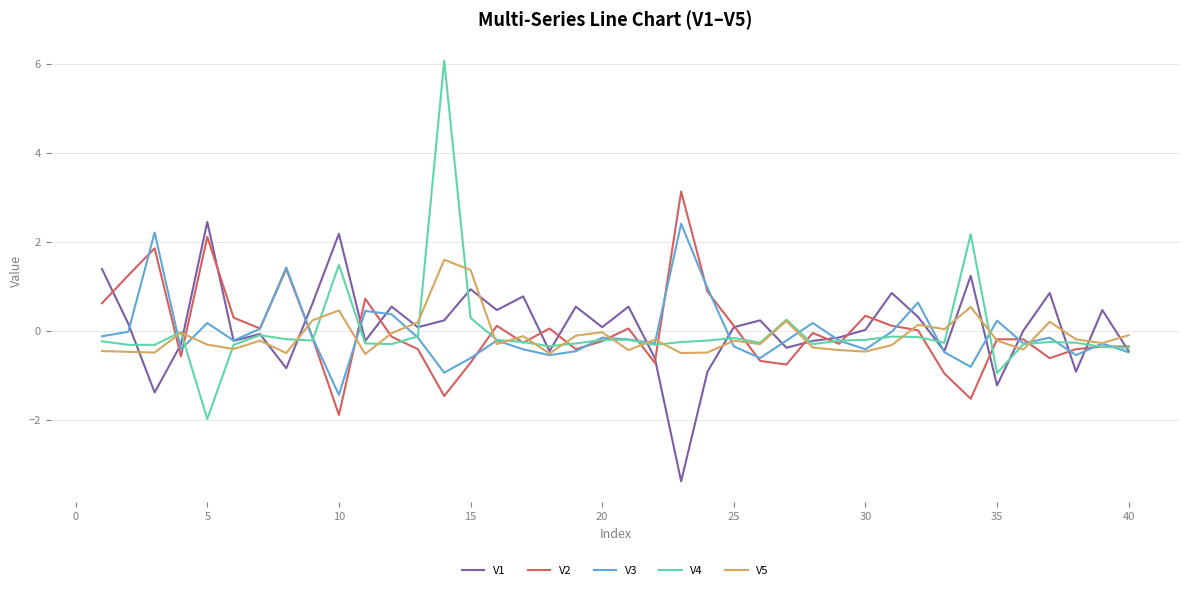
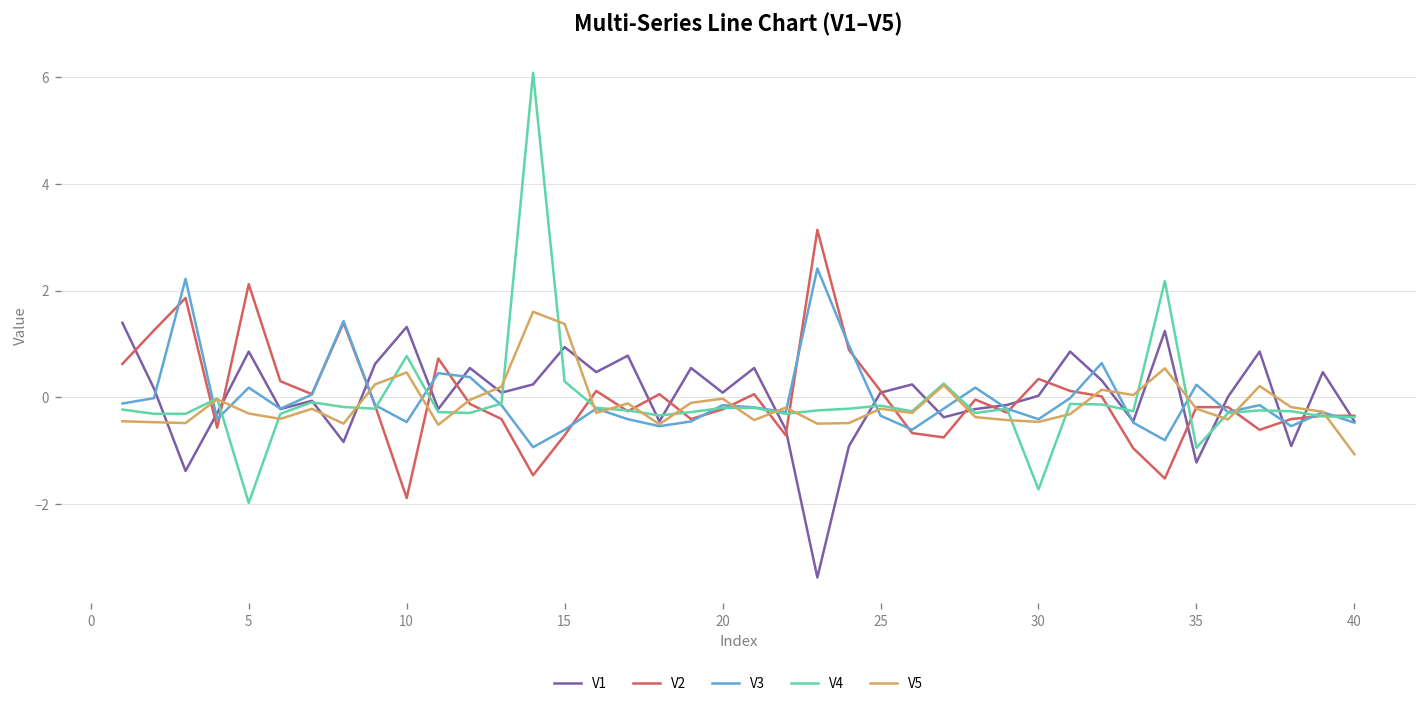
  {
    "V1": {
-     "5": 2.5,
-     "10": 2.2,
+     "5": 0.9,
+     "10": 1.3,
      "15": 0.9,
      "20": 0.1,
      "30": 0.0,
      "35": -1.2
    },
    "V2": {
      "5": 2.1,
      "10": -1.9,
      "15": -0.7,
      "30": 0.3
    },
    "V3": {
      "5": 0.2,
-     "10": -1.4,
+     "10": -0.5,
      "15": -0.6,
      "25": -0.3,
      "35": 0.2
    },
    "V4": {
      "5": -2.0,
-     "10": 1.5,
+     "10": 0.8,
      "15": 0.3,
      "25": -0.2,
-     "30": -0.2,
+     "30": -1.7,
      "35": -0.9
    },
    "V5": {
      "5": -0.3,
      "10": 0.5,
      "15": 1.4,
      "20": 0.0,
      "25": -0.2,
-     "40": -0.1
+     "40": -1.1
    }
  }
